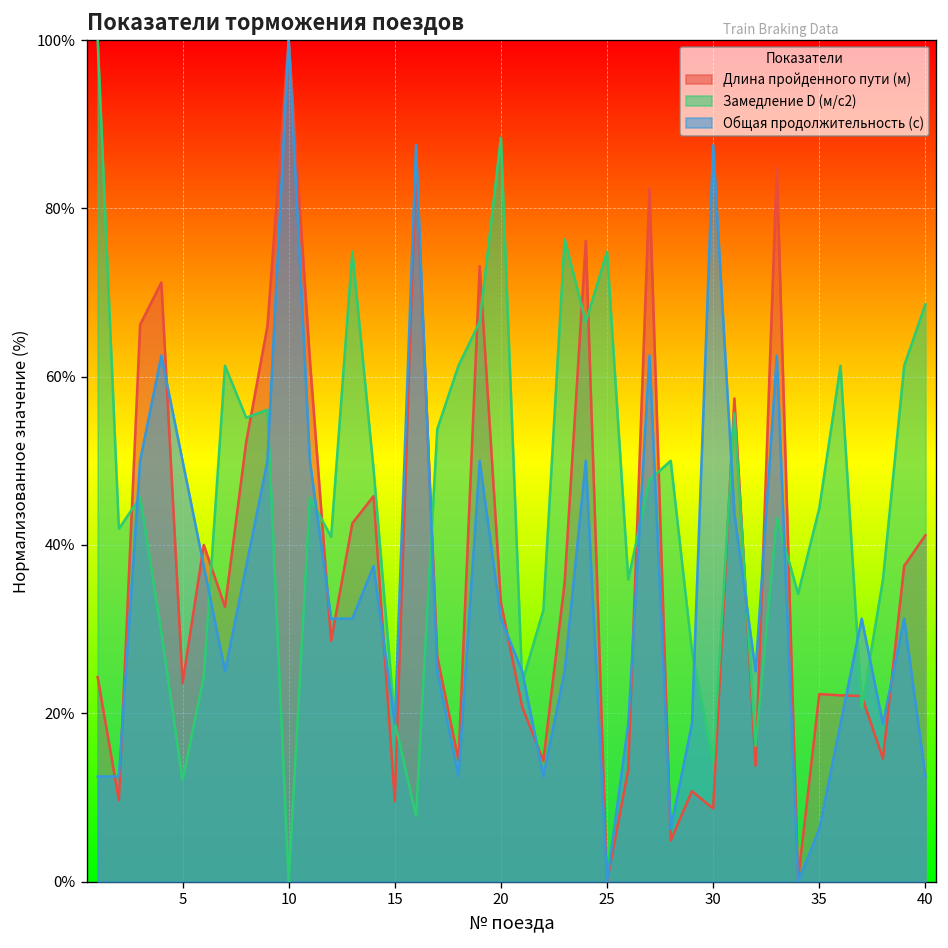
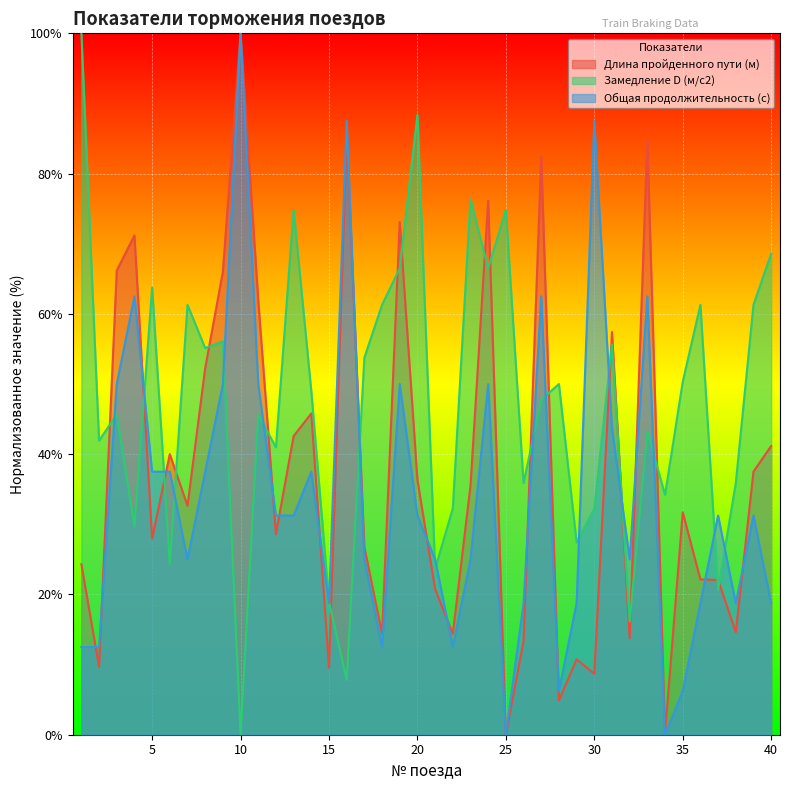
  {
    "Длина пройденного пути (м)": {
-     "5": "24%",
+     "5": "28%",
      "15": "10%",
-     "20": "33%",
+     "20": "36%",
      "30": "9%",
-     "35": "22%",
+     "35": "32%",
      "40": "41%"
    },
    "Замедление D (м/с2)": {
-     "5": "12%",
+     "5": "64%",
      "10": "0%",
      "20": "88%",
      "25": "75%",
-     "30": "14%",
-     "35": "44%",
+     "30": "32%",
+     "35": "50%",
      "40": "69%"
    },
    "Общая продолжительность (с)": {
-     "5": "50%",
+     "5": "38%",
      "20": "31%",
      "30": "88%",
      "35": "6%",
-     "40": "13%"
+     "40": "19%"
    }
  }
